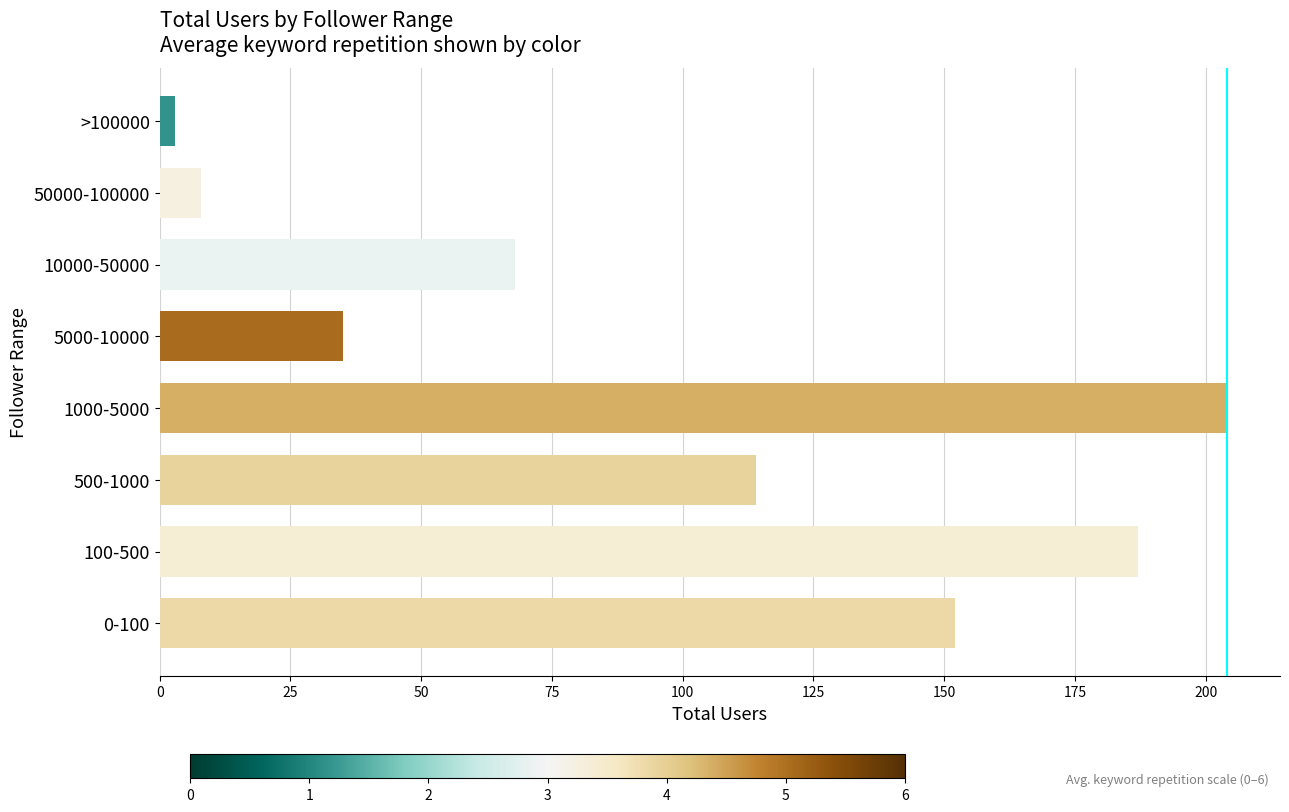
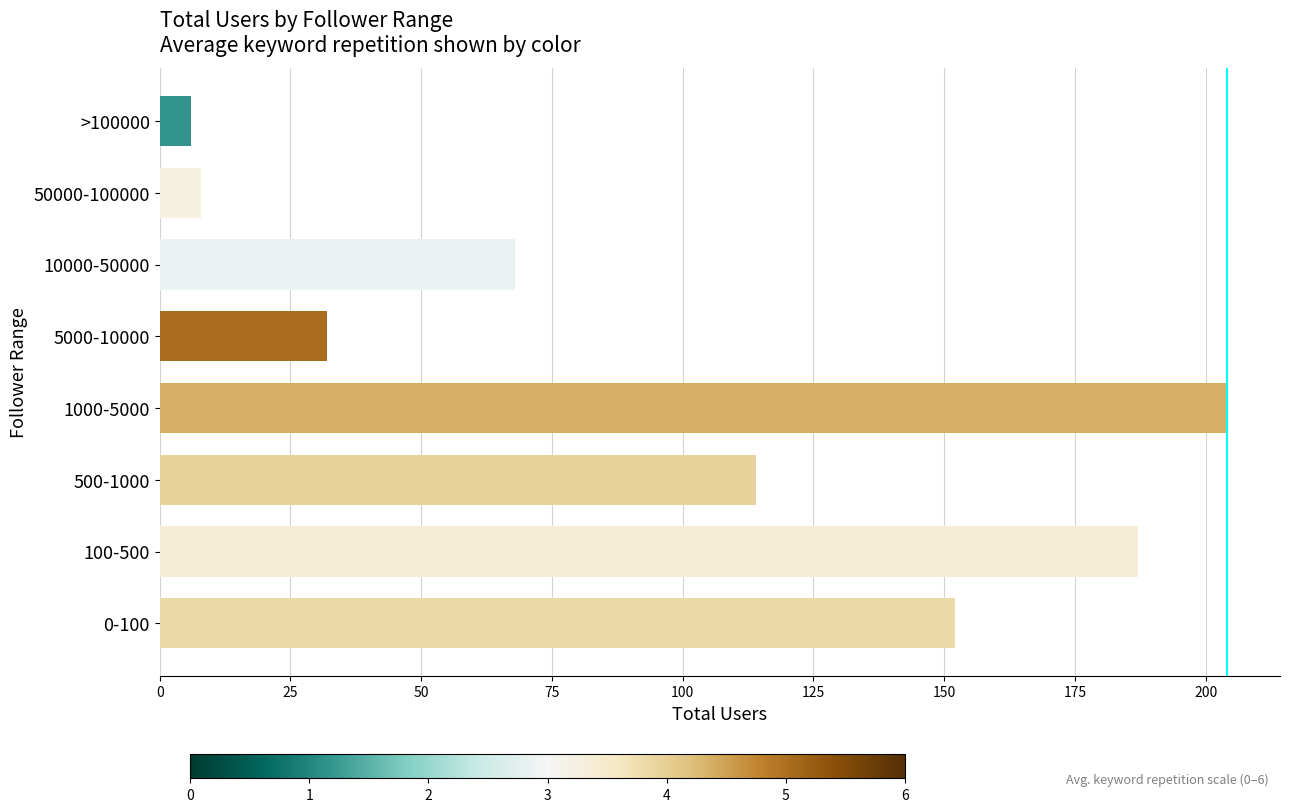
  {
-   ">100000": 3,
+   ">100000": 6,
    "50000-100000": 8,
    "10000-50000": 68,
-   "5000-10000": 35,
+   "5000-10000": 32,
    "1000-5000": 204,
    "500-1000": 114,
    "100-500": 187,
    "0-100": 152
  }
